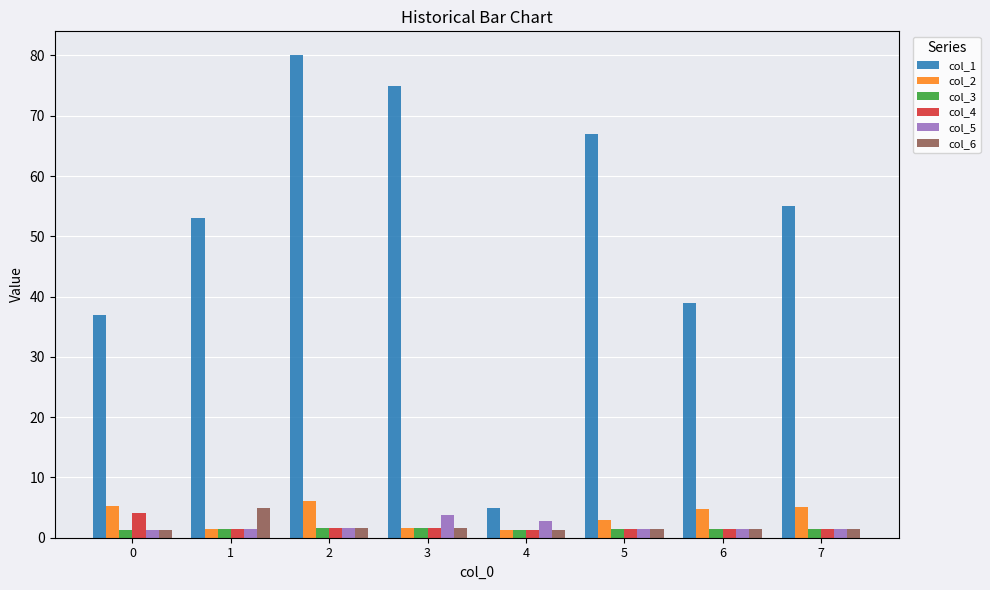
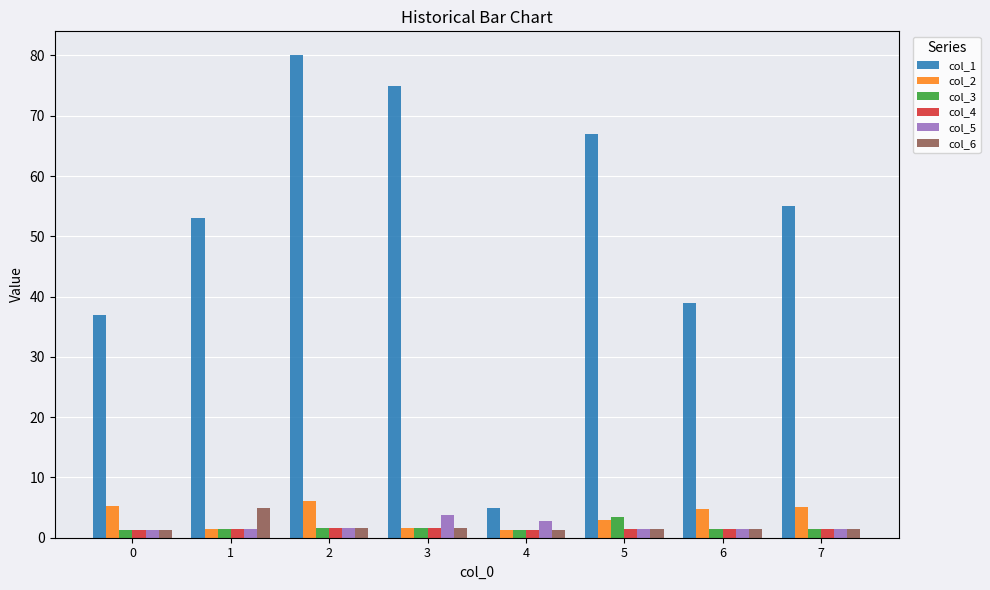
  {
    "col_1": {
      "0": 37,
      "1": 53,
      "2": 80,
      "3": 75,
      "4": 5,
      "5": 67,
      "6": 39,
      "7": 55
    },
    "col_2": {
      "0": 5,
      "1": 1,
      "2": 6,
      "3": 2,
      "4": 1,
      "5": 3,
      "6": 5,
      "7": 5
    },
    "col_3": {
      "0": 1,
      "1": 1,
      "2": 2,
      "3": 2,
      "4": 1,
-     "5": 1,
+     "5": 3,
      "6": 1,
      "7": 1
    },
    "col_4": {
-     "0": 4,
+     "0": 1,
      "1": 1,
      "2": 2,
      "3": 2,
      "4": 1,
      "5": 1,
      "6": 1,
      "7": 1
    },
    "col_5": {
      "0": 1,
      "1": 1,
      "2": 2,
      "3": 4,
      "4": 3,
      "5": 1,
      "6": 1,
      "7": 1
    },
    "col_6": {
      "0": 1,
      "1": 5,
      "2": 2,
      "3": 2,
      "4": 1,
      "5": 1,
      "6": 1,
      "7": 1
    }
  }
